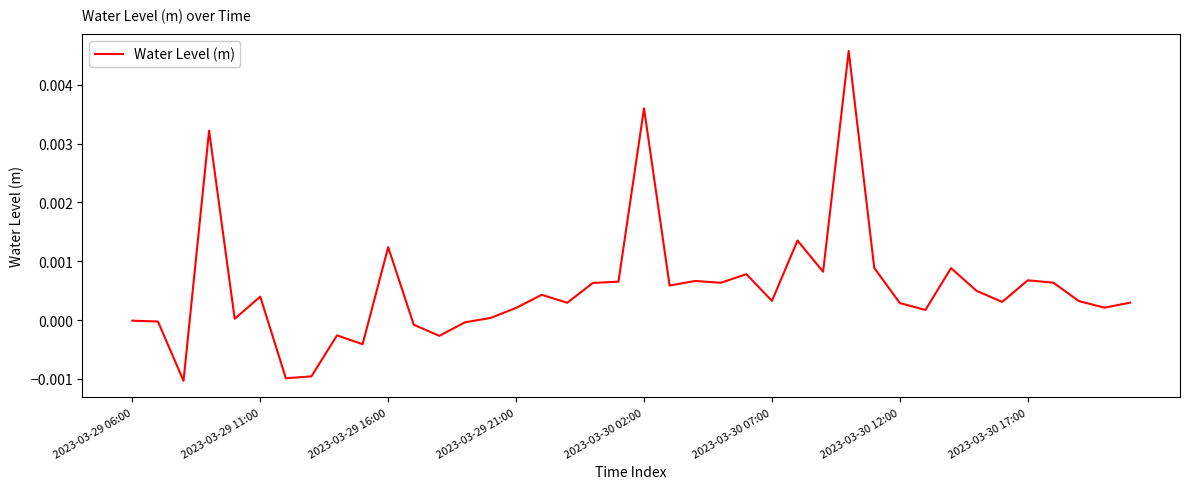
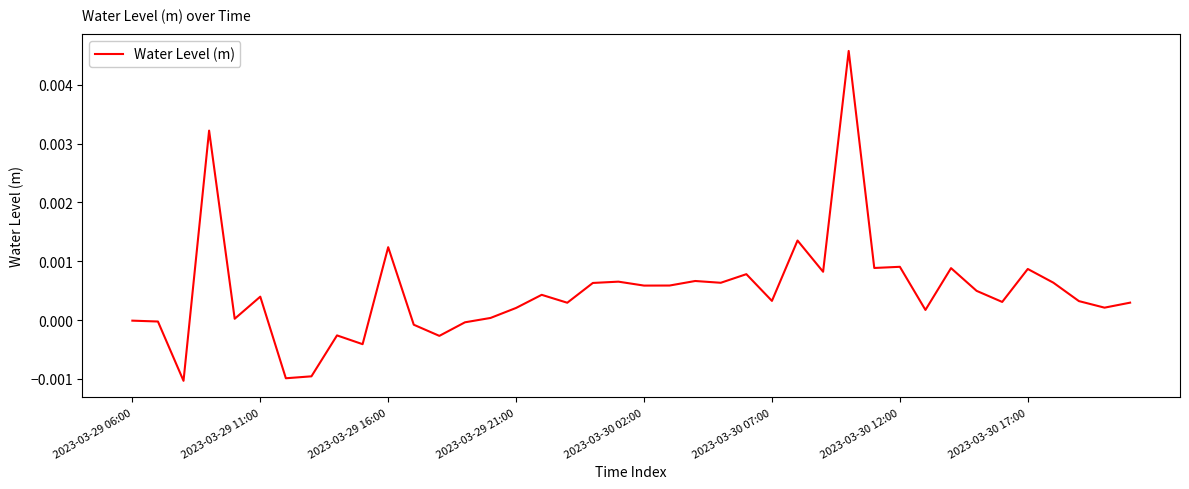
  {
    "2023-03-29 06:00": 0.0000,
    "2023-03-29 11:00": 0.0004,
    "2023-03-29 16:00": 0.0012,
    "2023-03-29 21:00": 0.0002,
-   "2023-03-30 02:00": 0.0036,
+   "2023-03-30 02:00": 0.0006,
    "2023-03-30 07:00": 0.0003,
-   "2023-03-30 12:00": 0.0003,
-   "2023-03-30 17:00": 0.0007
+   "2023-03-30 12:00": 0.0009,
+   "2023-03-30 17:00": 0.0009
  }
